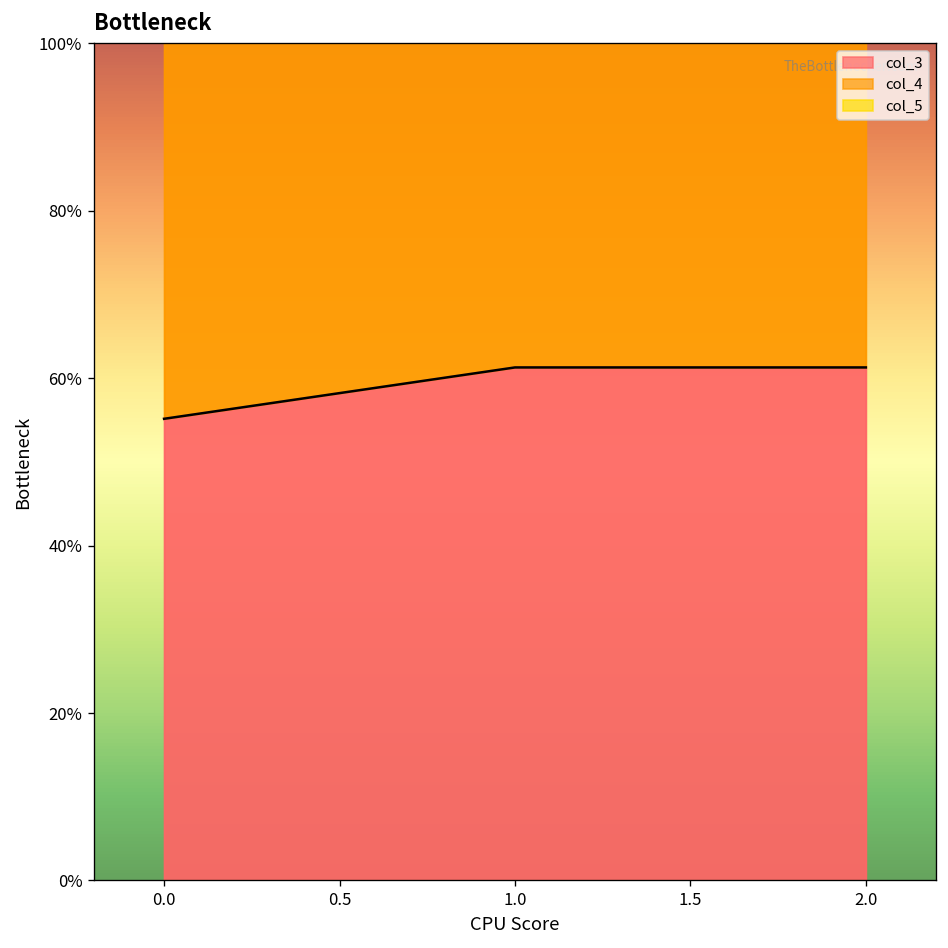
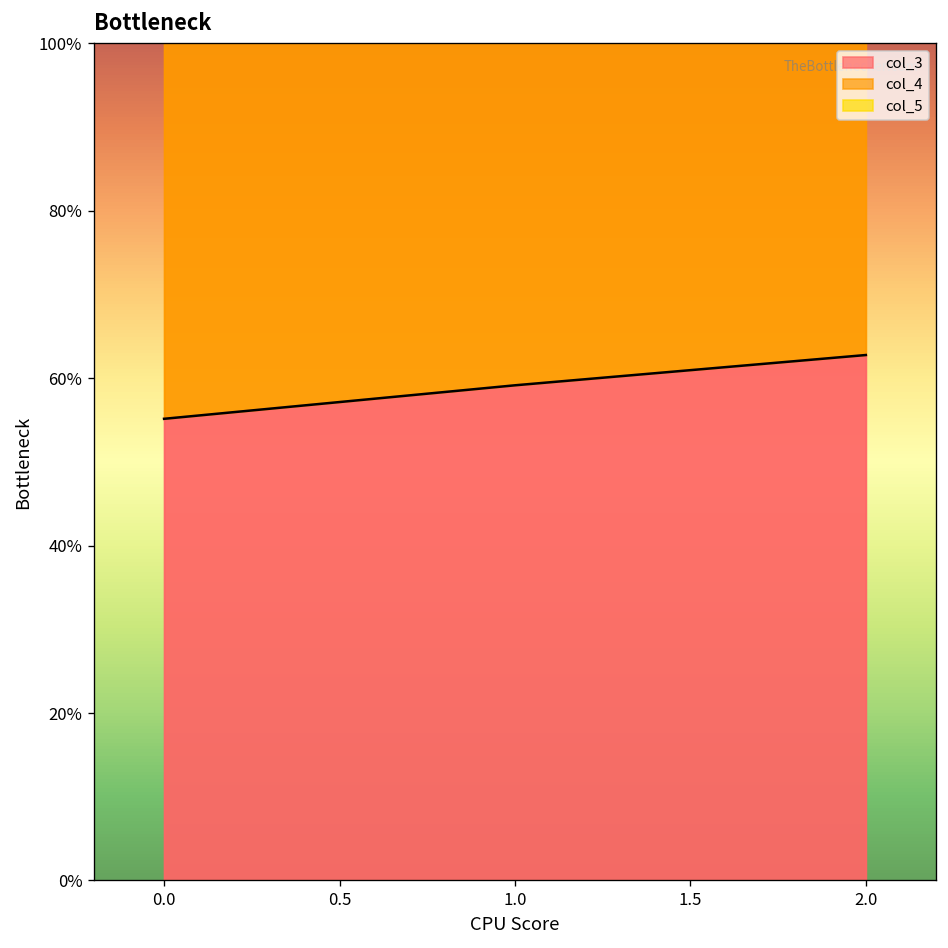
  {
    "col_3": {
      "0.0": "55%",
-     "1.0": "61%",
-     "2.0": "61%"
+     "1.0": "59%",
+     "2.0": "63%"
    }
  }
